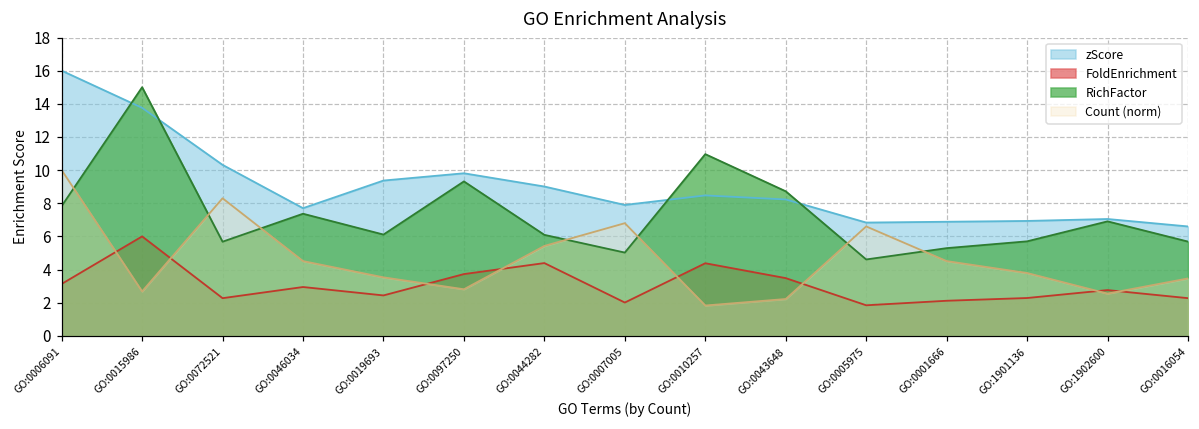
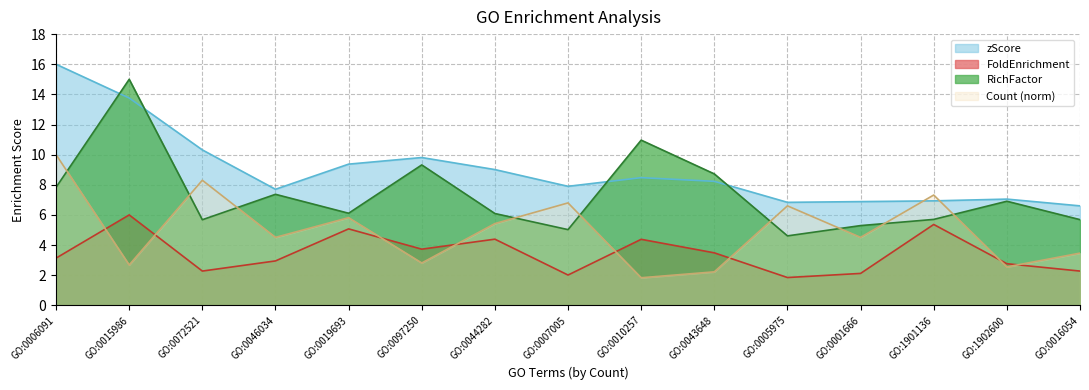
  {
    "zScore": {
      "GO:0006091": 16.0,
      "GO:0015986": 13.8,
      "GO:0072521": 10.3,
      "GO:0046034": 7.7,
      "GO:0019693": 9.4,
      "GO:0097250": 9.8,
      "GO:0044282": 9.0,
      "GO:0007005": 7.9,
      "GO:0010257": 8.5,
      "GO:0043648": 8.2,
      "GO:0005975": 6.8,
      "GO:0001666": 6.9,
      "GO:1901136": 6.9,
      "GO:0016054": 6.6
    },
    "FoldEnrichment": {
      "GO:0006091": 3.1,
      "GO:0015986": 6.0,
      "GO:0072521": 2.3,
      "GO:0046034": 2.9,
-     "GO:0019693": 2.4,
+     "GO:0019693": 5.1,
      "GO:0097250": 3.7,
      "GO:0044282": 4.4,
      "GO:0007005": 2.0,
      "GO:0010257": 4.4,
      "GO:0043648": 3.5,
      "GO:0005975": 1.8,
      "GO:0001666": 2.1,
-     "GO:1901136": 2.3,
+     "GO:1901136": 5.4,
      "GO:1902600": 2.8,
      "GO:0016054": 2.3
    },
    "RichFactor": {
      "GO:0006091": 7.8,
      "GO:0015986": 15.0,
      "GO:0072521": 5.7,
      "GO:0046034": 7.4,
      "GO:0019693": 6.1,
      "GO:0097250": 9.3,
      "GO:0044282": 6.1,
      "GO:0007005": 5.0,
      "GO:0010257": 11.0,
      "GO:0043648": 8.7,
      "GO:0005975": 4.6,
      "GO:0001666": 5.3,
      "GO:1901136": 5.7,
      "GO:0016054": 5.7
    },
    "Count (norm)": {
      "GO:0006091": 10.0,
      "GO:0015986": 2.7,
      "GO:0072521": 8.3,
      "GO:0046034": 4.5,
-     "GO:0019693": 3.5,
+     "GO:0019693": 5.8,
      "GO:0097250": 2.8,
      "GO:0044282": 5.4,
      "GO:0007005": 6.8,
      "GO:0010257": 1.8,
      "GO:0043648": 2.2,
      "GO:0005975": 6.6,
      "GO:0001666": 4.5,
-     "GO:1901136": 3.8,
+     "GO:1901136": 7.3,
      "GO:1902600": 2.5,
      "GO:0016054": 3.5
    }
  }
